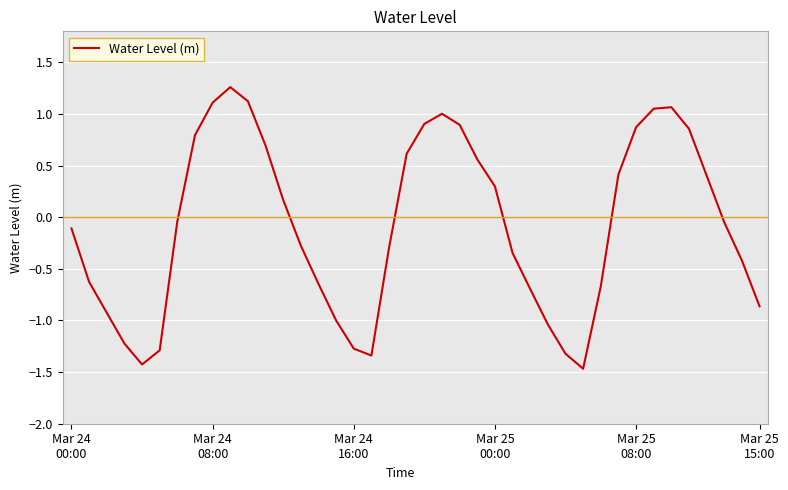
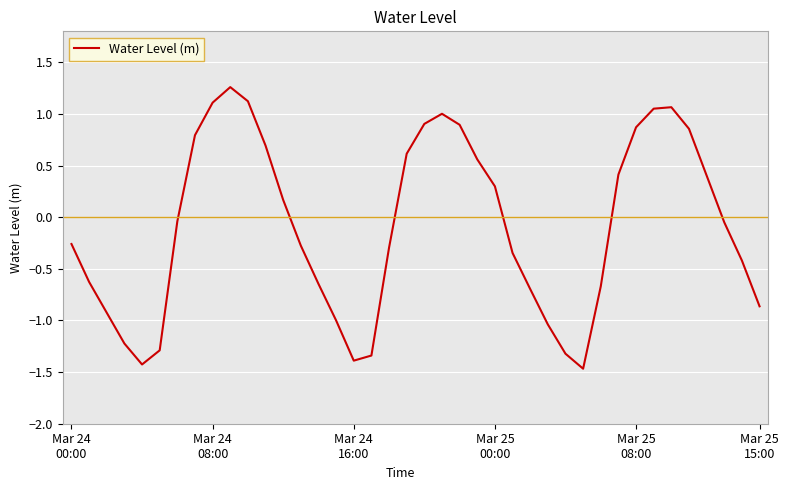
  {
-   "Mar 24 00:00": -0.11,
+   "Mar 24 00:00": -0.26,
    "Mar 24 08:00": 1.11,
-   "Mar 24 16:00": -1.27,
+   "Mar 24 16:00": -1.39,
    "Mar 25 00:00": 0.30,
    "Mar 25 08:00": 0.87,
    "Mar 25 15:00": -0.86
  }
